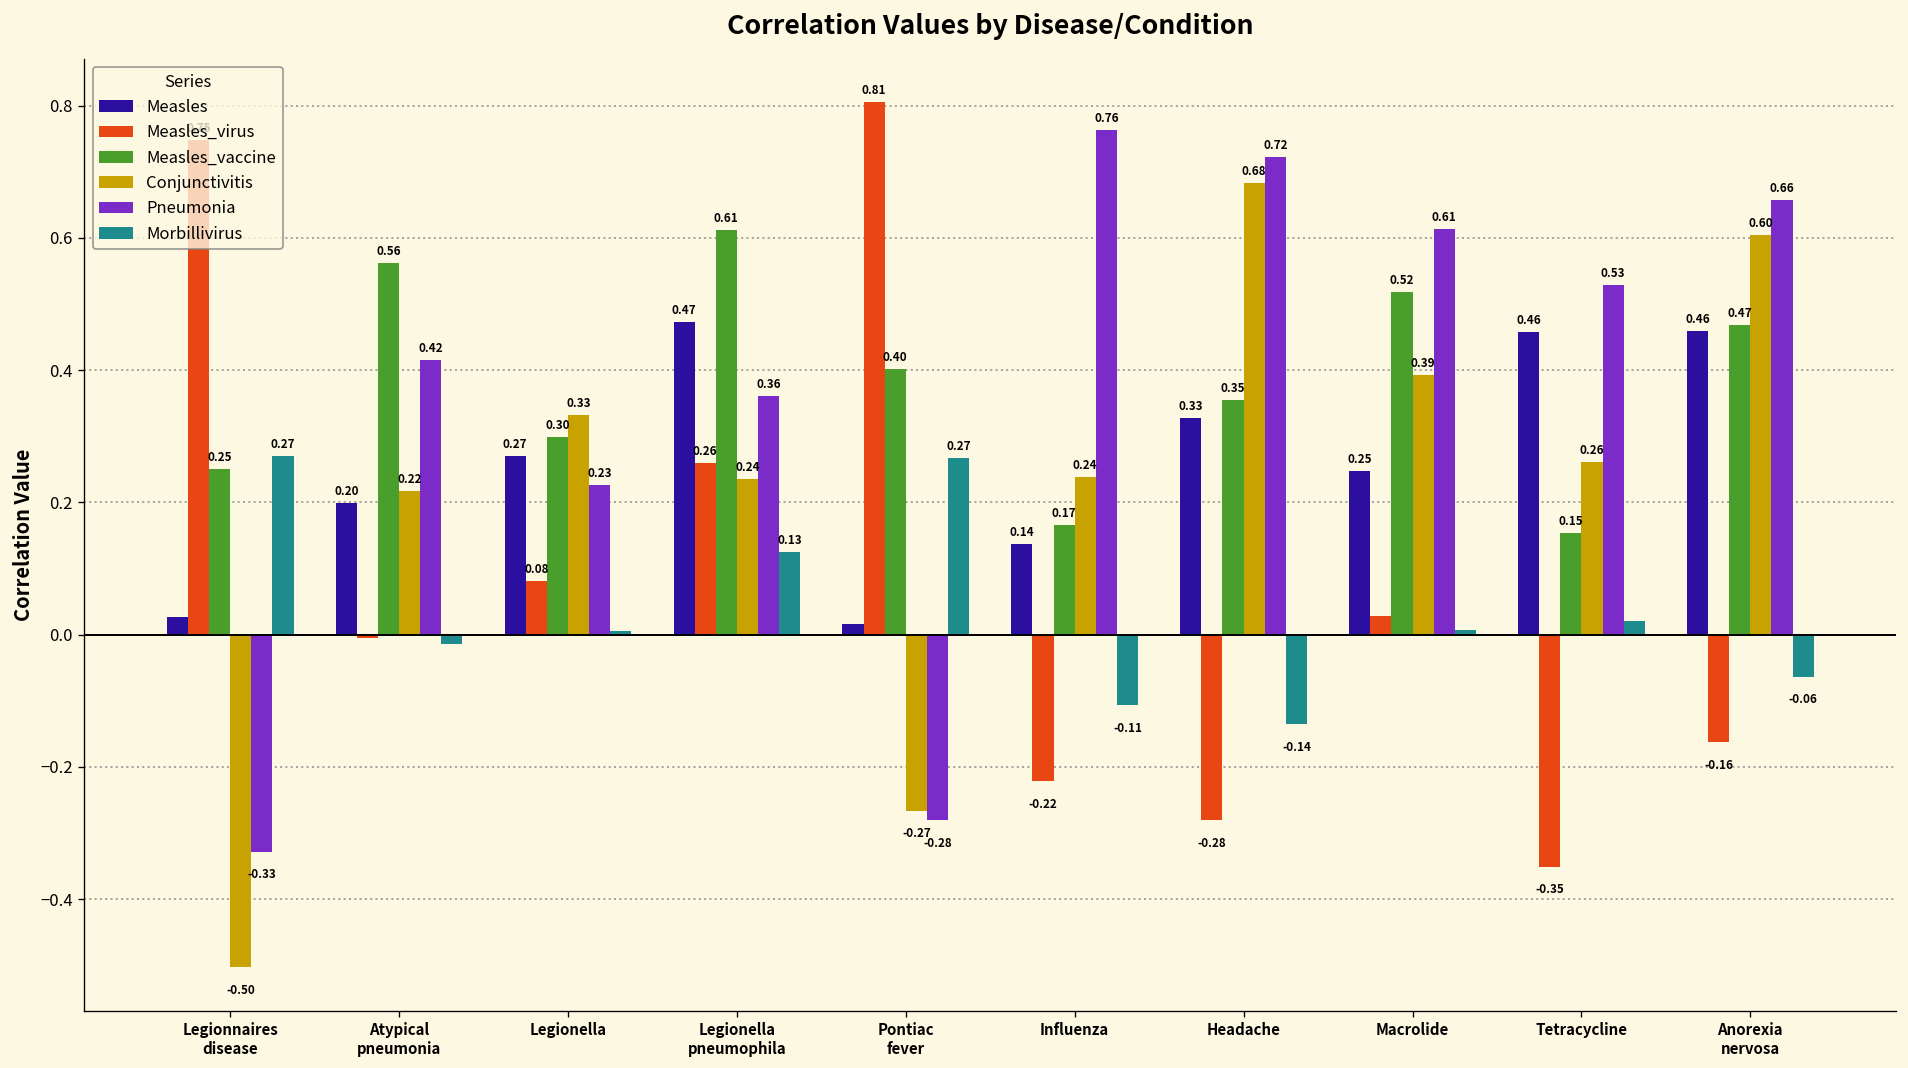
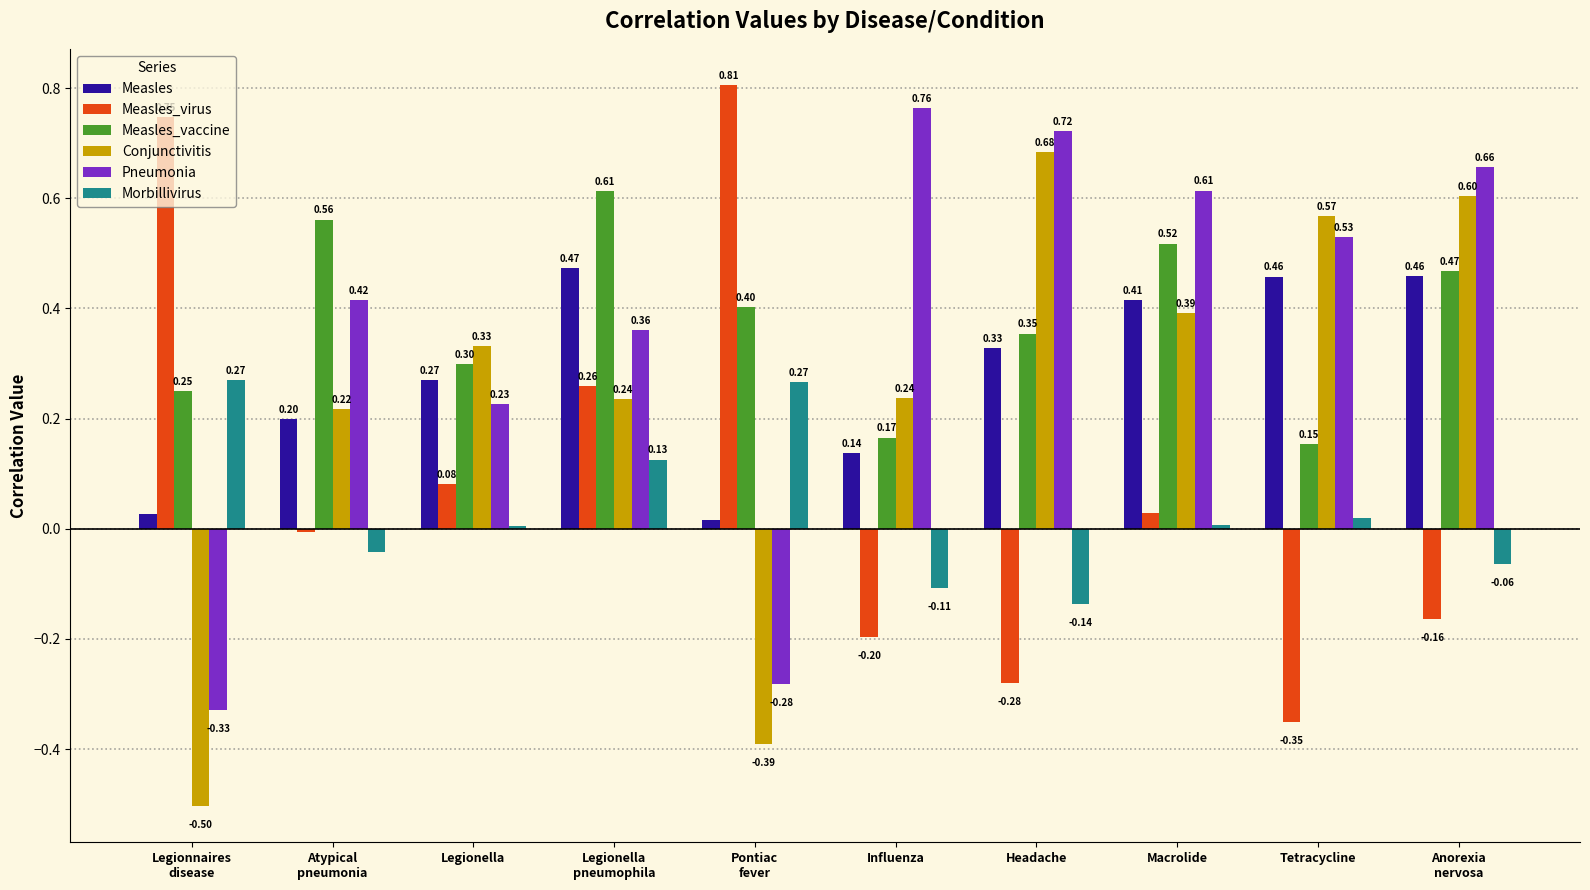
  {
    "Measles": {
      "Atypical pneumonia": 0.20,
      "Legionella": 0.27,
      "Legionella pneumophila": 0.47,
      "Influenza": 0.14,
      "Headache": 0.33,
-     "Macrolide": 0.25,
+     "Macrolide": 0.41,
      "Tetracycline": 0.46,
      "Anorexia nervosa": 0.46
    },
    "Measles_virus": {
      "Legionella": 0.08,
      "Legionella pneumophila": 0.26,
      "Pontiac fever": 0.81,
-     "Influenza": -0.22,
+     "Influenza": -0.20,
      "Headache": -0.28,
      "Tetracycline": -0.35,
      "Anorexia nervosa": -0.16
    },
    "Measles_vaccine": {
      "Legionnaires disease": 0.25,
      "Atypical pneumonia": 0.56,
      "Legionella": 0.30,
      "Legionella pneumophila": 0.61,
      "Pontiac fever": 0.40,
      "Influenza": 0.17,
      "Headache": 0.35,
      "Macrolide": 0.52,
      "Tetracycline": 0.15,
      "Anorexia nervosa": 0.47
    },
    "Conjunctivitis": {
      "Legionnaires disease": -0.50,
      "Atypical pneumonia": 0.22,
      "Legionella": 0.33,
      "Legionella pneumophila": 0.24,
-     "Pontiac fever": -0.27,
+     "Pontiac fever": -0.39,
      "Influenza": 0.24,
      "Headache": 0.68,
      "Macrolide": 0.39,
-     "Tetracycline": 0.26,
+     "Tetracycline": 0.57,
      "Anorexia nervosa": 0.60
    },
    "Pneumonia": {
      "Legionnaires disease": -0.33,
      "Atypical pneumonia": 0.42,
      "Legionella": 0.23,
      "Legionella pneumophila": 0.36,
      "Pontiac fever": -0.28,
      "Influenza": 0.76,
      "Headache": 0.72,
      "Macrolide": 0.61,
      "Tetracycline": 0.53,
      "Anorexia nervosa": 0.66
    },
    "Morbillivirus": {
-     "Atypical pneumonia": -0.01,
+     "Atypical pneumonia": -0.04,
      "Legionella": 0.01,
      "Macrolide": 0.01,
      "Tetracycline": 0.02
    }
  }
